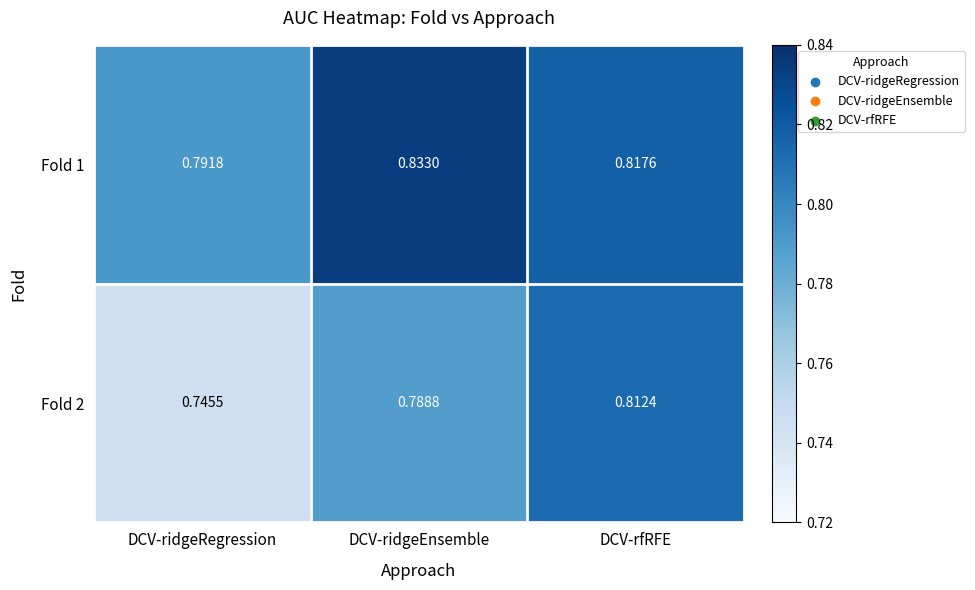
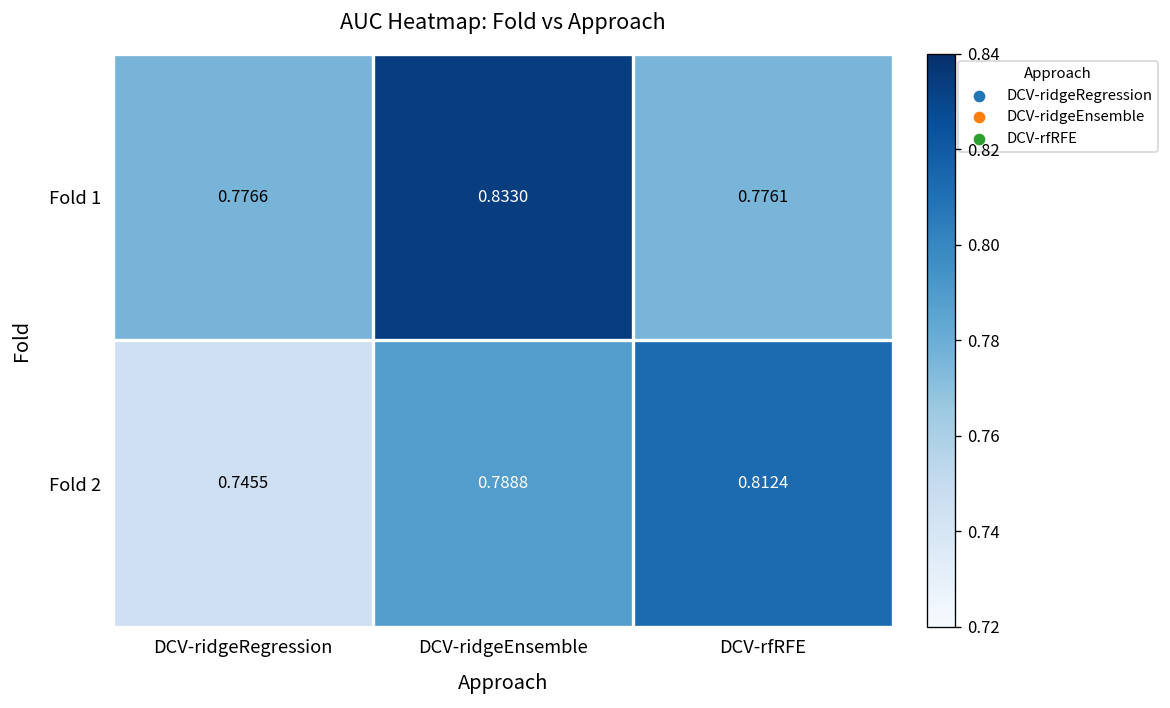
  {
    "Fold 1": {
-     "DCV-ridgeRegression": 0.7918,
+     "DCV-ridgeRegression": 0.7766,
      "DCV-ridgeEnsemble": 0.8330,
-     "DCV-rfRFE": 0.8176
+     "DCV-rfRFE": 0.7761
    },
    "Fold 2": {
      "DCV-ridgeRegression": 0.7455,
      "DCV-ridgeEnsemble": 0.7888,
      "DCV-rfRFE": 0.8124
    }
  }
